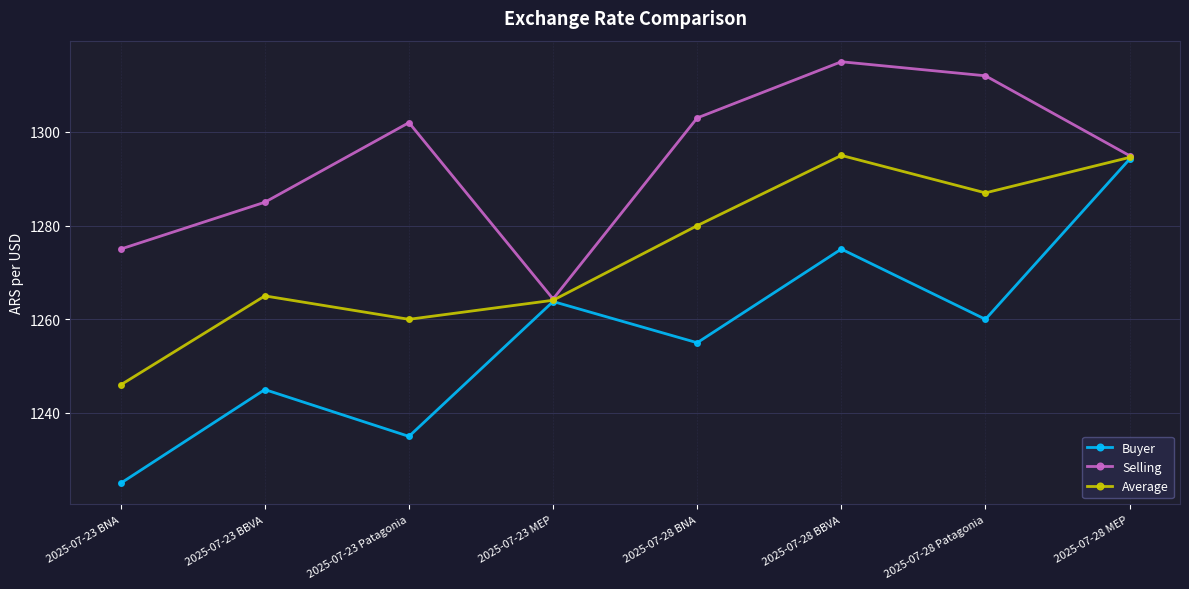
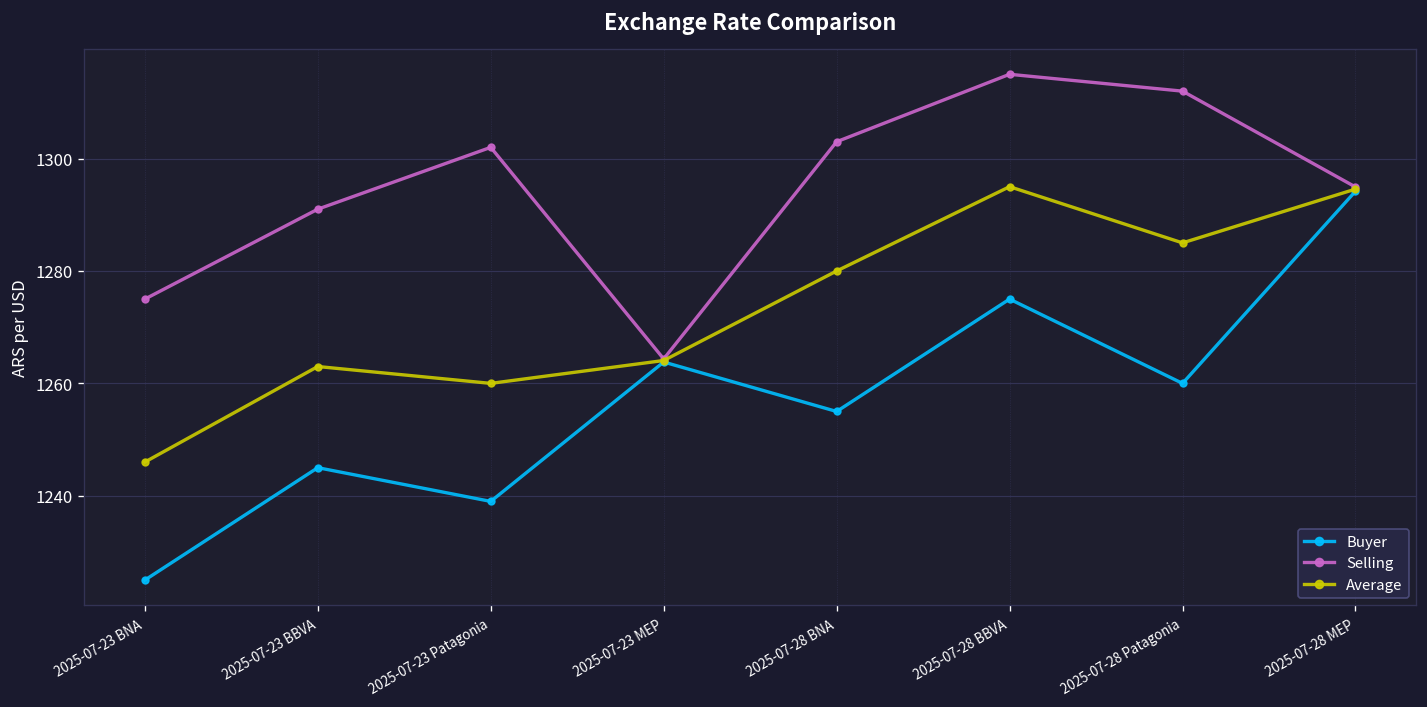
  {
    "Buyer": {
      "2025-07-23 BNA": 1225,
      "2025-07-23 BBVA": 1245,
-     "2025-07-23 Patagonia": 1235,
+     "2025-07-23 Patagonia": 1239,
      "2025-07-28 BNA": 1255,
      "2025-07-28 BBVA": 1275,
      "2025-07-28 Patagonia": 1260
    },
    "Selling": {
      "2025-07-23 BNA": 1275,
-     "2025-07-23 BBVA": 1285,
+     "2025-07-23 BBVA": 1291,
      "2025-07-23 Patagonia": 1302,
      "2025-07-28 BNA": 1303,
      "2025-07-28 BBVA": 1315,
      "2025-07-28 Patagonia": 1312
    },
    "Average": {
      "2025-07-23 BNA": 1246,
-     "2025-07-23 BBVA": 1265,
+     "2025-07-23 BBVA": 1263,
      "2025-07-23 Patagonia": 1260,
      "2025-07-28 BNA": 1280,
      "2025-07-28 BBVA": 1295,
-     "2025-07-28 Patagonia": 1287
+     "2025-07-28 Patagonia": 1285
    }
  }
